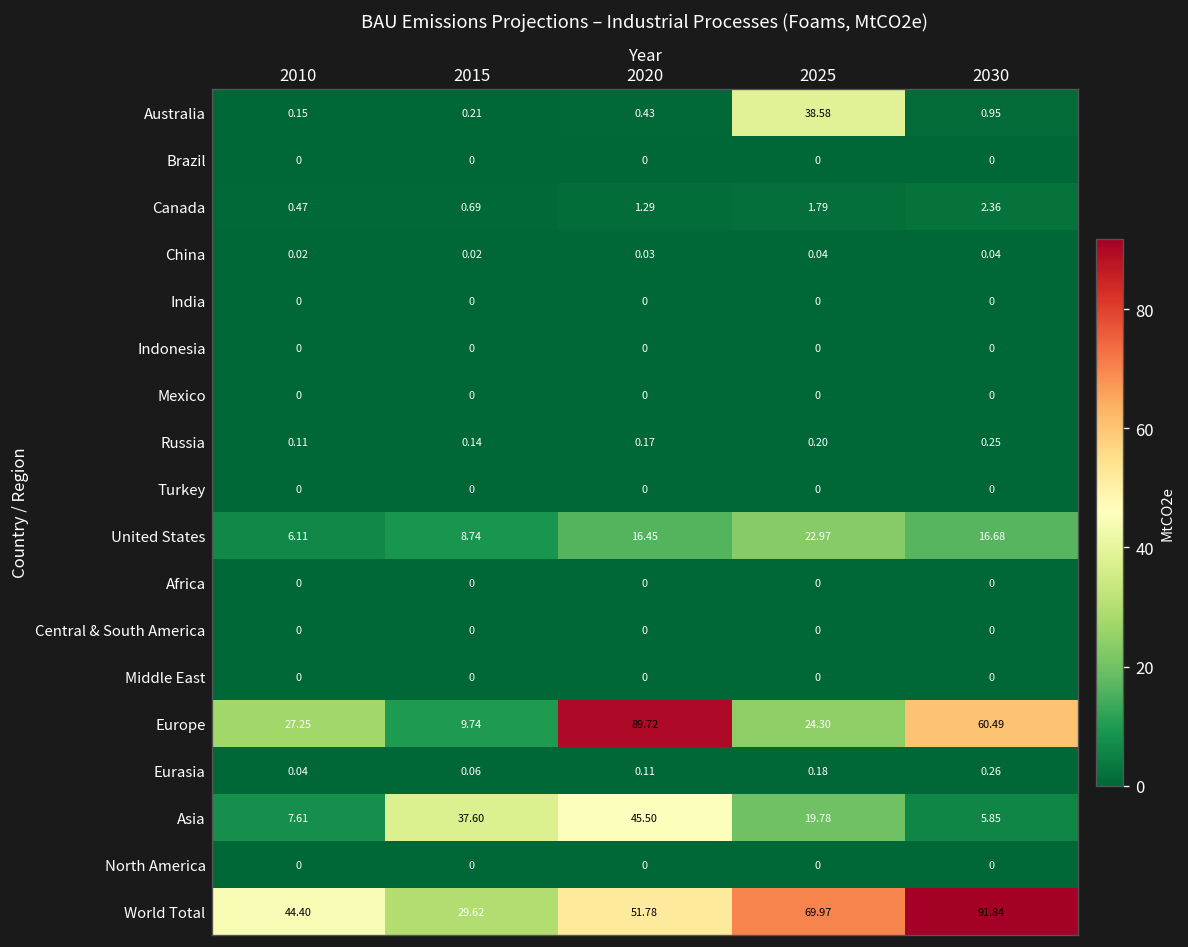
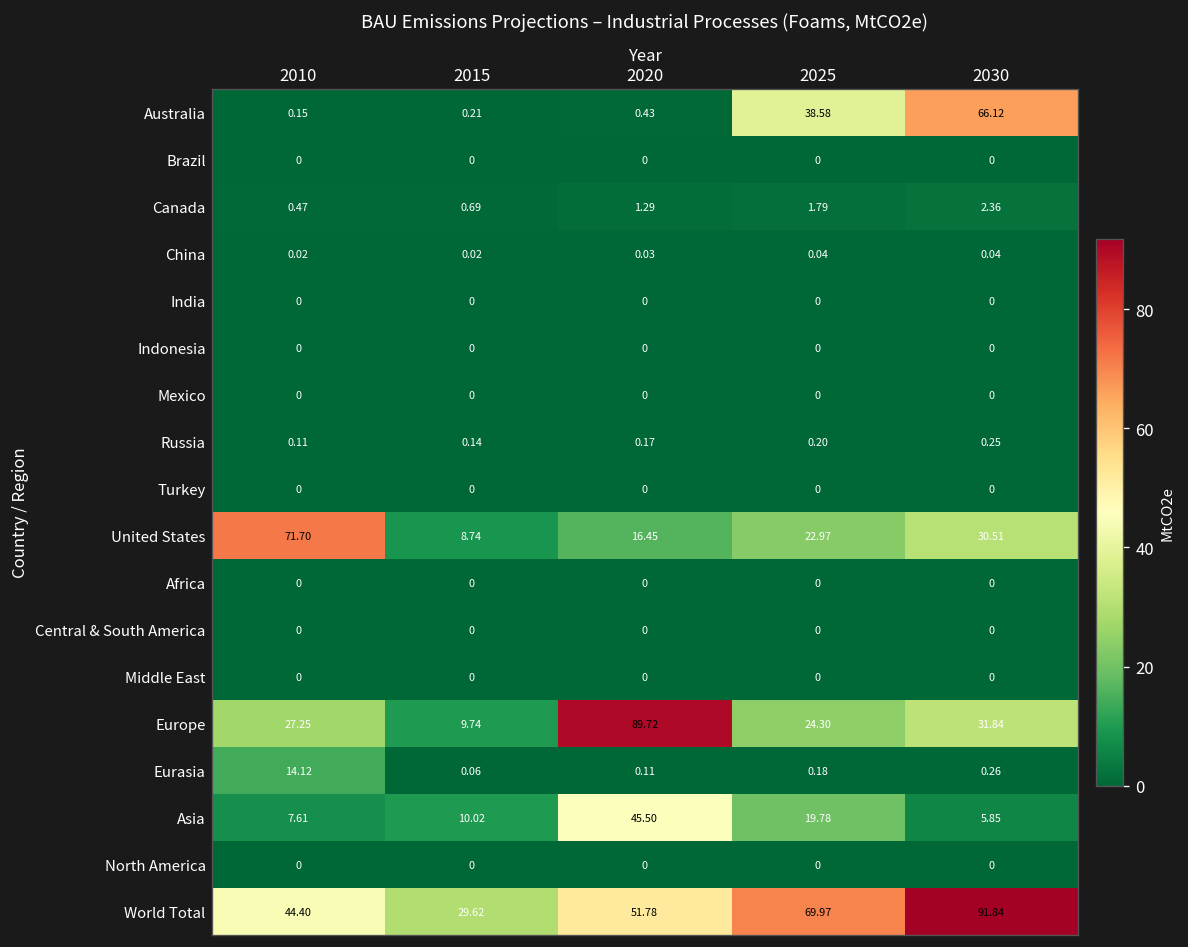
  {
    "Australia": {
      "2010": 0.15,
      "2015": 0.21,
      "2020": 0.43,
      "2025": 38.58,
-     "2030": 0.95
+     "2030": 66.12
    },
    "Brazil": {
      "2010": 0,
      "2015": 0,
      "2020": 0,
      "2025": 0,
      "2030": 0
    },
    "Canada": {
      "2010": 0.47,
      "2015": 0.69,
      "2020": 1.29,
      "2025": 1.79,
      "2030": 2.36
    },
    "China": {
      "2010": 0.02,
      "2015": 0.02,
      "2020": 0.03,
      "2025": 0.04,
      "2030": 0.04
    },
    "India": {
      "2010": 0,
      "2015": 0,
      "2020": 0,
      "2025": 0,
      "2030": 0
    },
    "Indonesia": {
      "2010": 0,
      "2015": 0,
      "2020": 0,
      "2025": 0,
      "2030": 0
    },
    "Mexico": {
      "2010": 0,
      "2015": 0,
      "2020": 0,
      "2025": 0,
      "2030": 0
    },
    "Russia": {
      "2010": 0.11,
      "2015": 0.14,
      "2020": 0.17,
      "2025": 0.20,
      "2030": 0.25
    },
    "Turkey": {
      "2010": 0,
      "2015": 0,
      "2020": 0,
      "2025": 0,
      "2030": 0
    },
    "United States": {
-     "2010": 6.11,
+     "2010": 71.70,
      "2015": 8.74,
      "2020": 16.45,
      "2025": 22.97,
-     "2030": 16.68
+     "2030": 30.51
    },
    "Africa": {
      "2010": 0,
      "2015": 0,
      "2020": 0,
      "2025": 0,
      "2030": 0
    },
    "Central & South America": {
      "2010": 0,
      "2015": 0,
      "2020": 0,
      "2025": 0,
      "2030": 0
    },
    "Middle East": {
      "2010": 0,
      "2015": 0,
      "2020": 0,
      "2025": 0,
      "2030": 0
    },
    "Europe": {
      "2010": 27.25,
      "2015": 9.74,
      "2020": 89.72,
      "2025": 24.30,
-     "2030": 60.49
+     "2030": 31.84
    },
    "Eurasia": {
-     "2010": 0.04,
+     "2010": 14.12,
      "2015": 0.06,
      "2020": 0.11,
      "2025": 0.18,
      "2030": 0.26
    },
    "Asia": {
      "2010": 7.61,
-     "2015": 37.60,
+     "2015": 10.02,
      "2020": 45.50,
      "2025": 19.78,
      "2030": 5.85
    },
    "North America": {
      "2010": 0,
      "2015": 0,
      "2020": 0,
      "2025": 0,
      "2030": 0
    },
    "World Total": {
      "2010": 44.40,
      "2015": 29.62,
      "2020": 51.78,
      "2025": 69.97,
      "2030": 91.84
    }
  }
